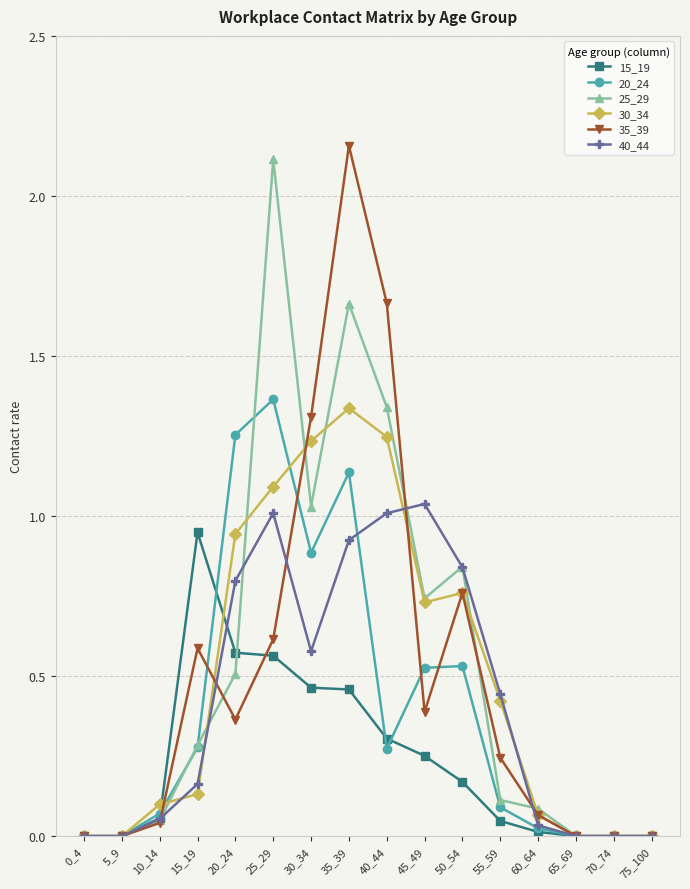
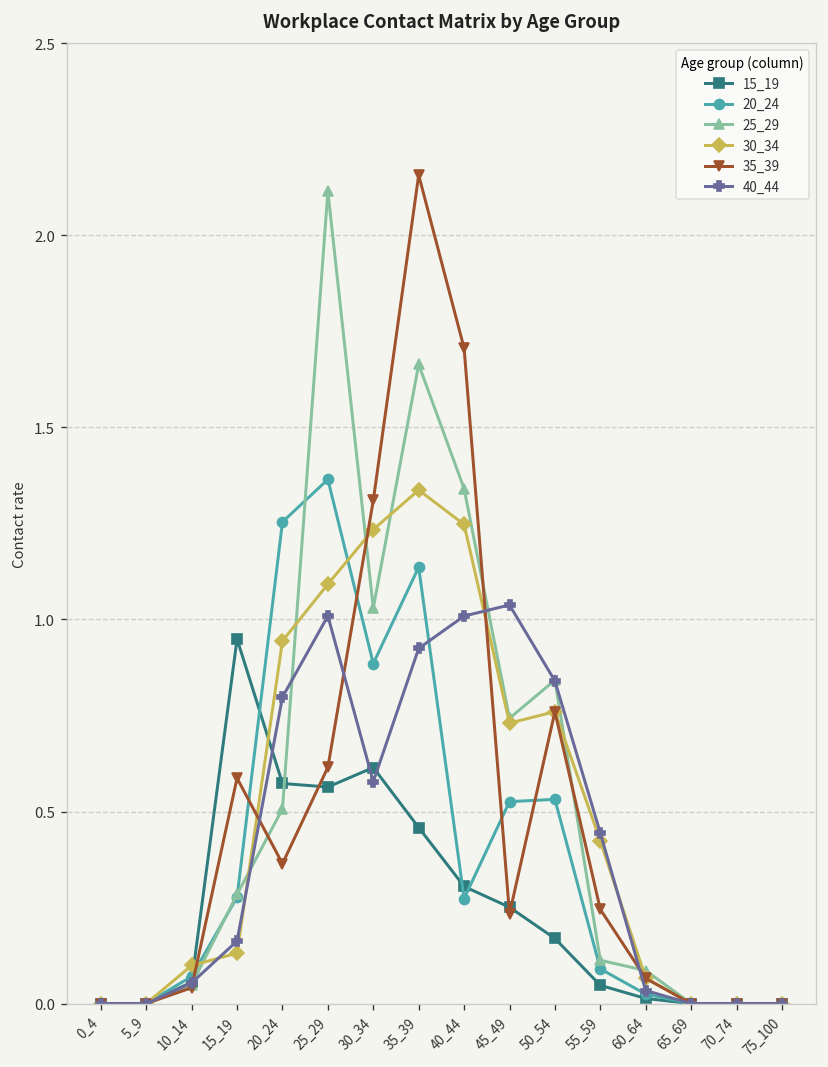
  {
    "15_19": {
      "15_19": 0.95,
      "20_24": 0.57,
      "25_29": 0.56,
-     "30_34": 0.46,
+     "30_34": 0.61,
      "35_39": 0.46,
      "40_44": 0.30,
      "45_49": 0.25,
      "50_54": 0.17,
      "55_59": 0.05,
      "60_64": 0.01
    },
    "20_24": {
      "10_14": 0.07,
      "20_24": 1.25,
      "25_29": 1.36,
      "30_34": 0.89,
      "35_39": 1.14,
      "40_44": 0.27,
      "45_49": 0.53,
      "50_54": 0.53,
      "55_59": 0.09,
      "60_64": 0.02
    },
    "25_29": {
      "20_24": 0.51,
      "25_29": 2.11,
      "30_34": 1.03,
      "35_39": 1.66,
      "40_44": 1.34,
      "45_49": 0.74,
      "55_59": 0.11,
      "60_64": 0.09
    },
    "30_34": {
      "10_14": 0.10,
      "15_19": 0.13,
      "20_24": 0.94,
      "25_29": 1.09,
      "30_34": 1.23,
      "35_39": 1.34,
      "40_44": 1.25,
      "45_49": 0.73,
      "55_59": 0.42
    },
    "35_39": {
      "15_19": 0.59,
      "20_24": 0.36,
      "25_29": 0.62,
      "30_34": 1.31,
      "35_39": 2.16,
-     "40_44": 1.67,
-     "45_49": 0.39,
+     "40_44": 1.71,
+     "45_49": 0.23,
      "55_59": 0.25
    },
    "40_44": {
      "15_19": 0.16,
      "20_24": 0.80,
      "25_29": 1.01,
      "30_34": 0.58,
      "35_39": 0.92,
      "40_44": 1.01,
      "45_49": 1.04,
      "55_59": 0.44,
      "60_64": 0.03
    }
  }
